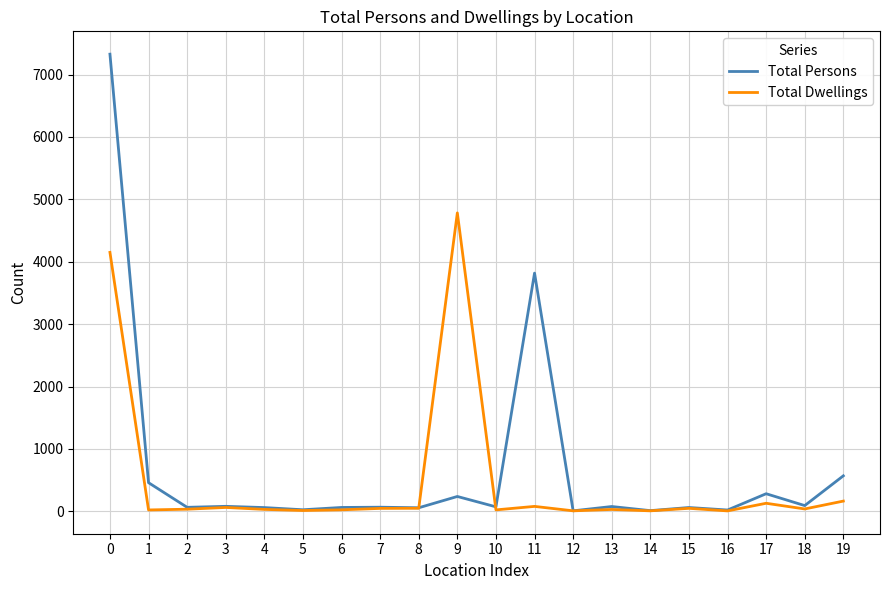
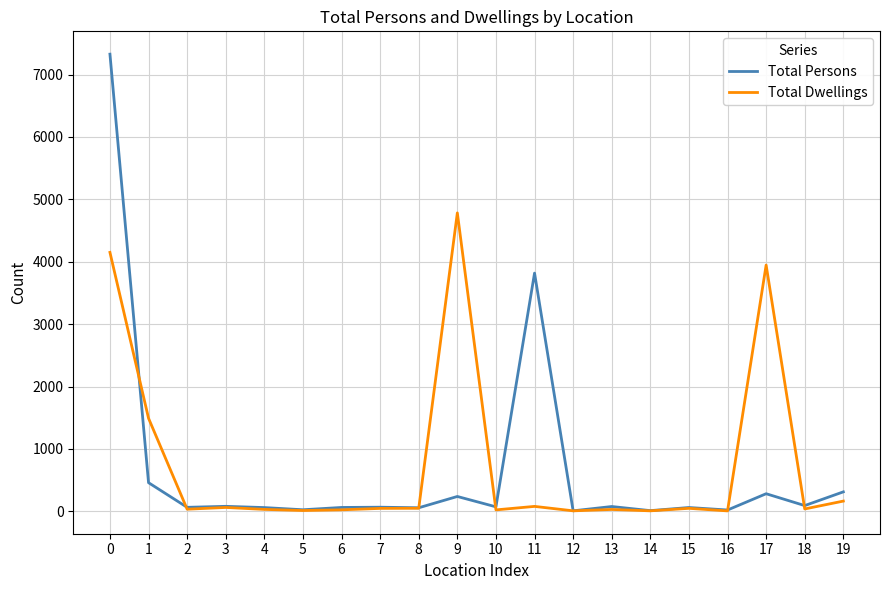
  {
    "Total Persons": {
      "0": 7300,
      "1": 500,
      "9": 200,
      "10": 100,
      "11": 3800,
      "13": 100,
      "17": 300,
      "18": 100,
-     "19": 600
+     "19": 300
    },
    "Total Dwellings": {
      "0": 4200,
-     "1": 0,
+     "1": 1500,
      "9": 4800,
      "10": 0,
      "11": 100,
      "13": 0,
-     "17": 100,
+     "17": 3900,
      "18": 0,
      "19": 200
    }
  }
